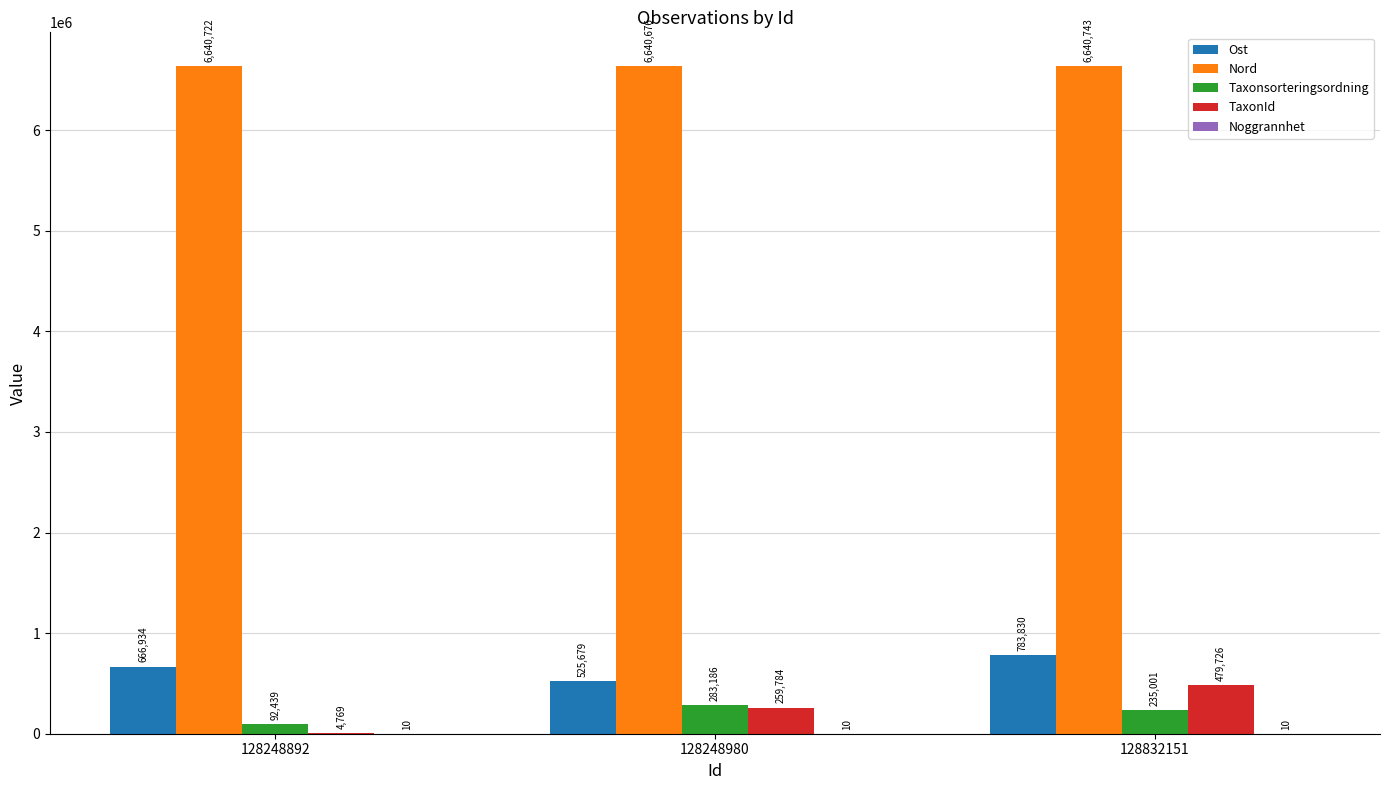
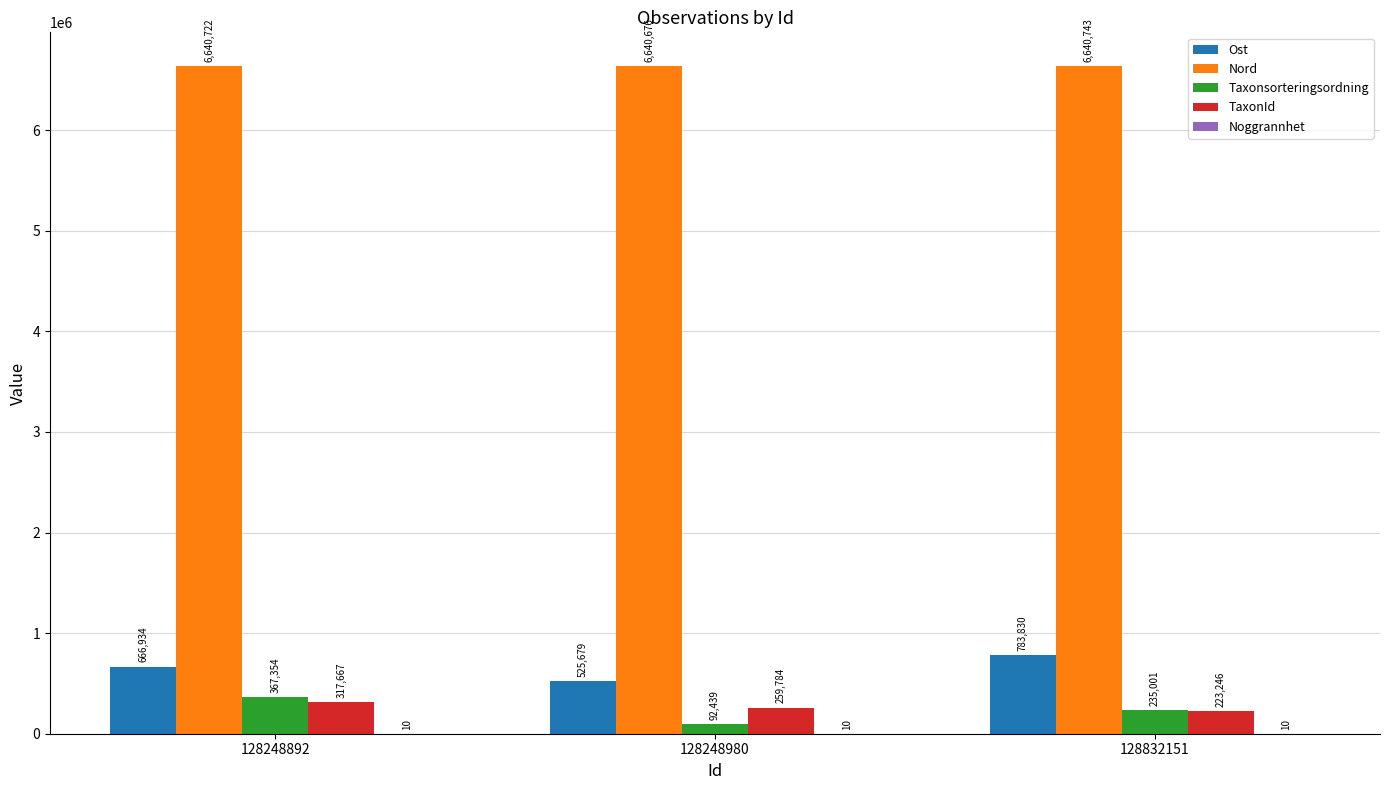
  {
    "Ost": {
      "128248892": "666,934",
      "128248980": "525,679",
      "128832151": "783,830"
    },
    "Nord": {
      "128248892": "6,640,722",
      "128248980": "6,640,676",
      "128832151": "6,640,743"
    },
    "Taxonsorteringsordning": {
-     "128248892": "92,439",
-     "128248980": "283,186",
+     "128248892": "367,354",
+     "128248980": "92,439",
      "128832151": "235,001"
    },
    "TaxonId": {
-     "128248892": "4,769",
+     "128248892": "317,667",
      "128248980": "259,784",
-     "128832151": "479,726"
+     "128832151": "223,246"
    },
    "Noggrannhet": {
      "128248892": "10",
      "128248980": "10",
      "128832151": "10"
    }
  }
